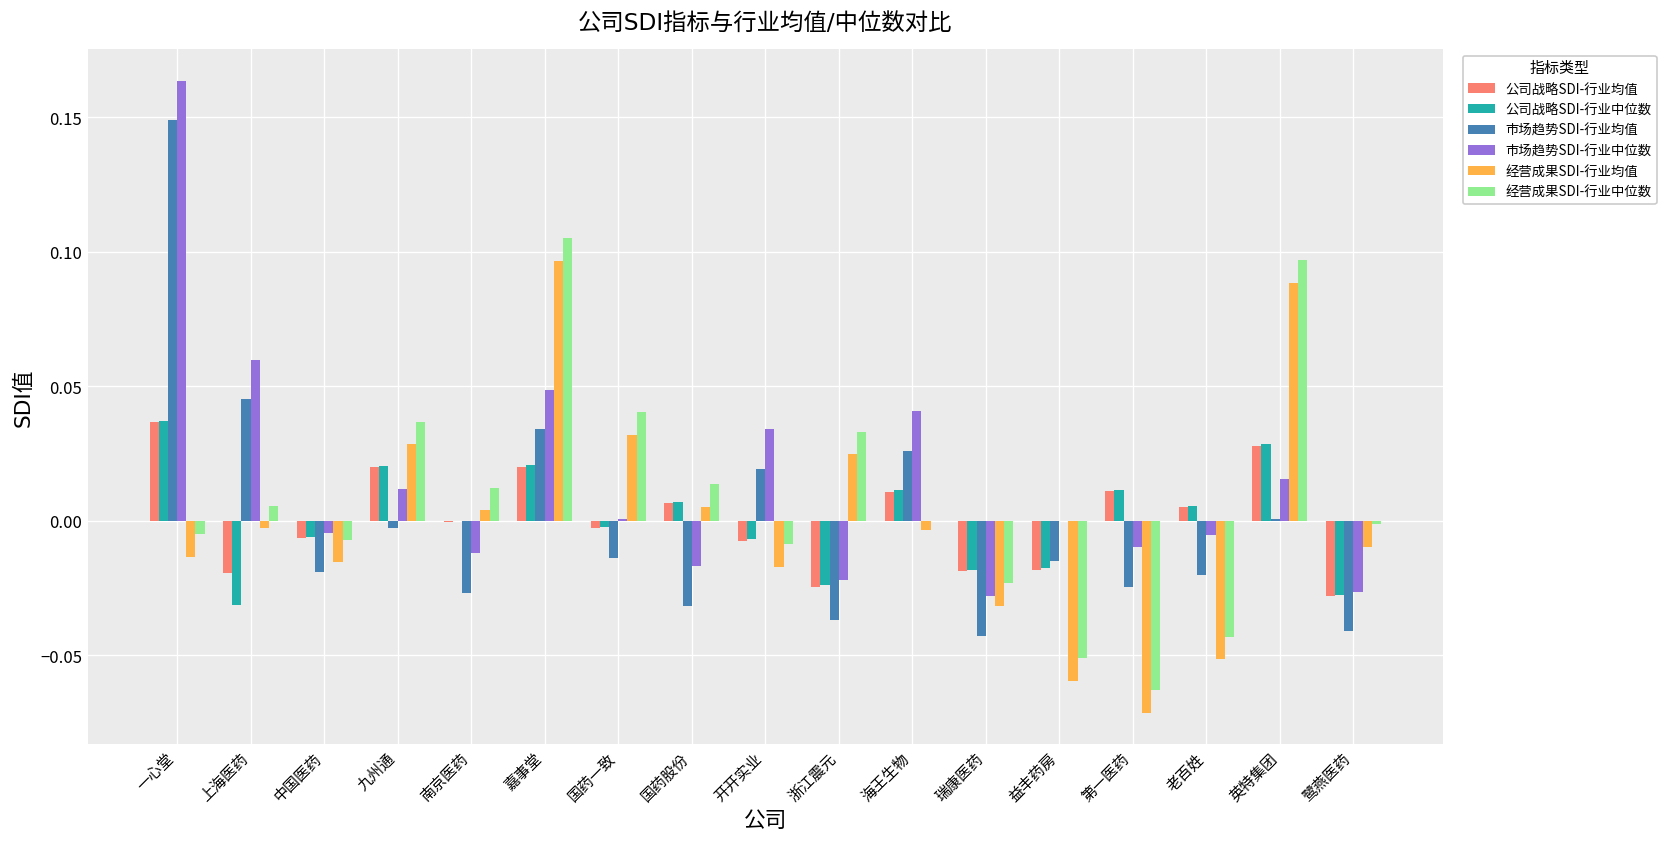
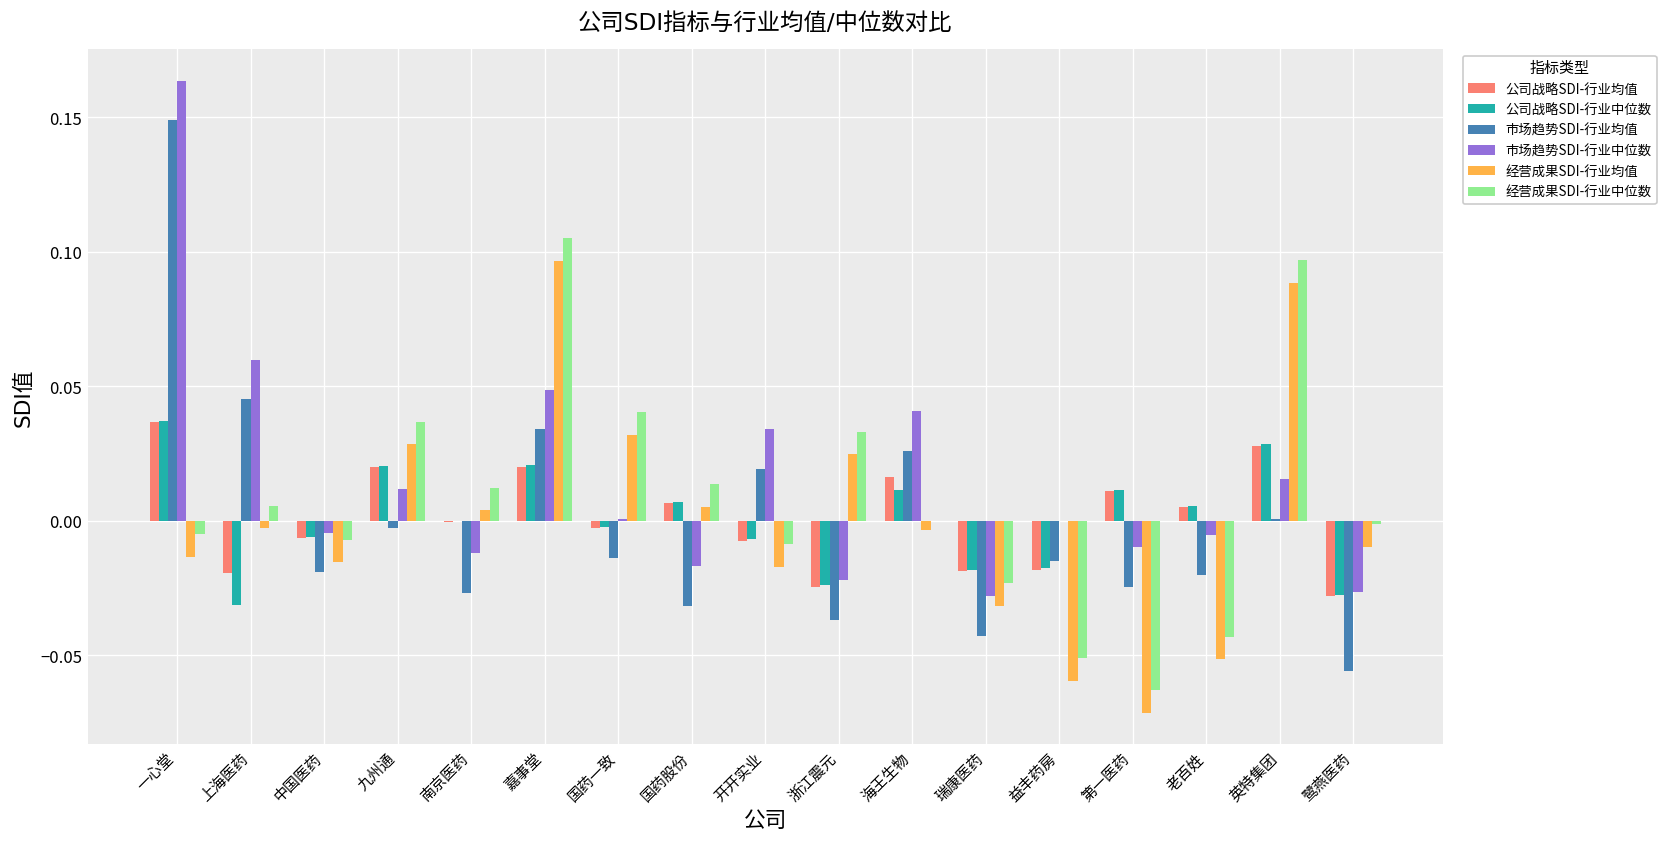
  {
    "公司战略SDI-行业均值": {
      "一心堂": 0.037,
      "上海医药": -0.019,
      "中国医药": -0.006,
      "九州通": 0.020,
      "嘉事堂": 0.020,
      "国药一致": -0.003,
      "国药股份": 0.007,
      "开开实业": -0.007,
      "浙江震元": -0.024,
-     "海王生物": 0.011,
+     "海王生物": 0.016,
      "瑞康医药": -0.019,
      "益丰药房": -0.018,
      "第一医药": 0.011,
      "老百姓": 0.005,
      "英特集团": 0.028,
      "鹭燕医药": -0.028
    },
    "公司战略SDI-行业中位数": {
      "一心堂": 0.037,
      "上海医药": -0.031,
      "中国医药": -0.006,
      "九州通": 0.020,
      "南京医药": 0.000,
      "嘉事堂": 0.021,
      "国药一致": -0.002,
      "国药股份": 0.007,
      "开开实业": -0.007,
      "浙江震元": -0.024,
      "海王生物": 0.011,
      "瑞康医药": -0.018,
      "益丰药房": -0.018,
      "第一医药": 0.012,
      "老百姓": 0.006,
      "英特集团": 0.028,
      "鹭燕医药": -0.027
    },
    "市场趋势SDI-行业均值": {
      "一心堂": 0.149,
      "上海医药": 0.045,
      "中国医药": -0.019,
      "九州通": -0.003,
      "南京医药": -0.027,
      "嘉事堂": 0.034,
      "国药一致": -0.014,
      "国药股份": -0.032,
      "开开实业": 0.019,
      "浙江震元": -0.037,
      "海王生物": 0.026,
      "瑞康医药": -0.043,
      "益丰药房": -0.015,
      "第一医药": -0.025,
      "老百姓": -0.020,
-     "鹭燕医药": -0.041
+     "鹭燕医药": -0.056
    },
    "市场趋势SDI-行业中位数": {
      "一心堂": 0.164,
      "上海医药": 0.060,
      "中国医药": -0.004,
      "九州通": 0.012,
      "南京医药": -0.012,
      "嘉事堂": 0.049,
      "国药股份": -0.017,
      "开开实业": 0.034,
      "浙江震元": -0.022,
      "海王生物": 0.041,
      "瑞康医药": -0.028,
      "益丰药房": 0.000,
      "第一医药": -0.010,
      "老百姓": -0.005,
      "英特集团": 0.015,
      "鹭燕医药": -0.026
    },
    "经营成果SDI-行业均值": {
      "一心堂": -0.013,
      "上海医药": -0.003,
      "中国医药": -0.015,
      "九州通": 0.028,
      "南京医药": 0.004,
      "嘉事堂": 0.097,
      "国药一致": 0.032,
      "国药股份": 0.005,
      "开开实业": -0.017,
      "浙江震元": 0.025,
      "海王生物": -0.003,
      "瑞康医药": -0.032,
      "益丰药房": -0.059,
      "第一医药": -0.071,
      "老百姓": -0.051,
      "英特集团": 0.089,
      "鹭燕医药": -0.010
    },
    "经营成果SDI-行业中位数": {
      "一心堂": -0.005,
      "上海医药": 0.006,
      "中国医药": -0.007,
      "九州通": 0.037,
      "南京医药": 0.012,
      "嘉事堂": 0.105,
      "国药一致": 0.040,
      "国药股份": 0.014,
      "开开实业": -0.009,
      "浙江震元": 0.033,
      "海王生物": 0.000,
      "瑞康医药": -0.023,
      "益丰药房": -0.051,
      "第一医药": -0.063,
      "老百姓": -0.043,
      "英特集团": 0.097,
      "鹭燕医药": -0.001
    }
  }
